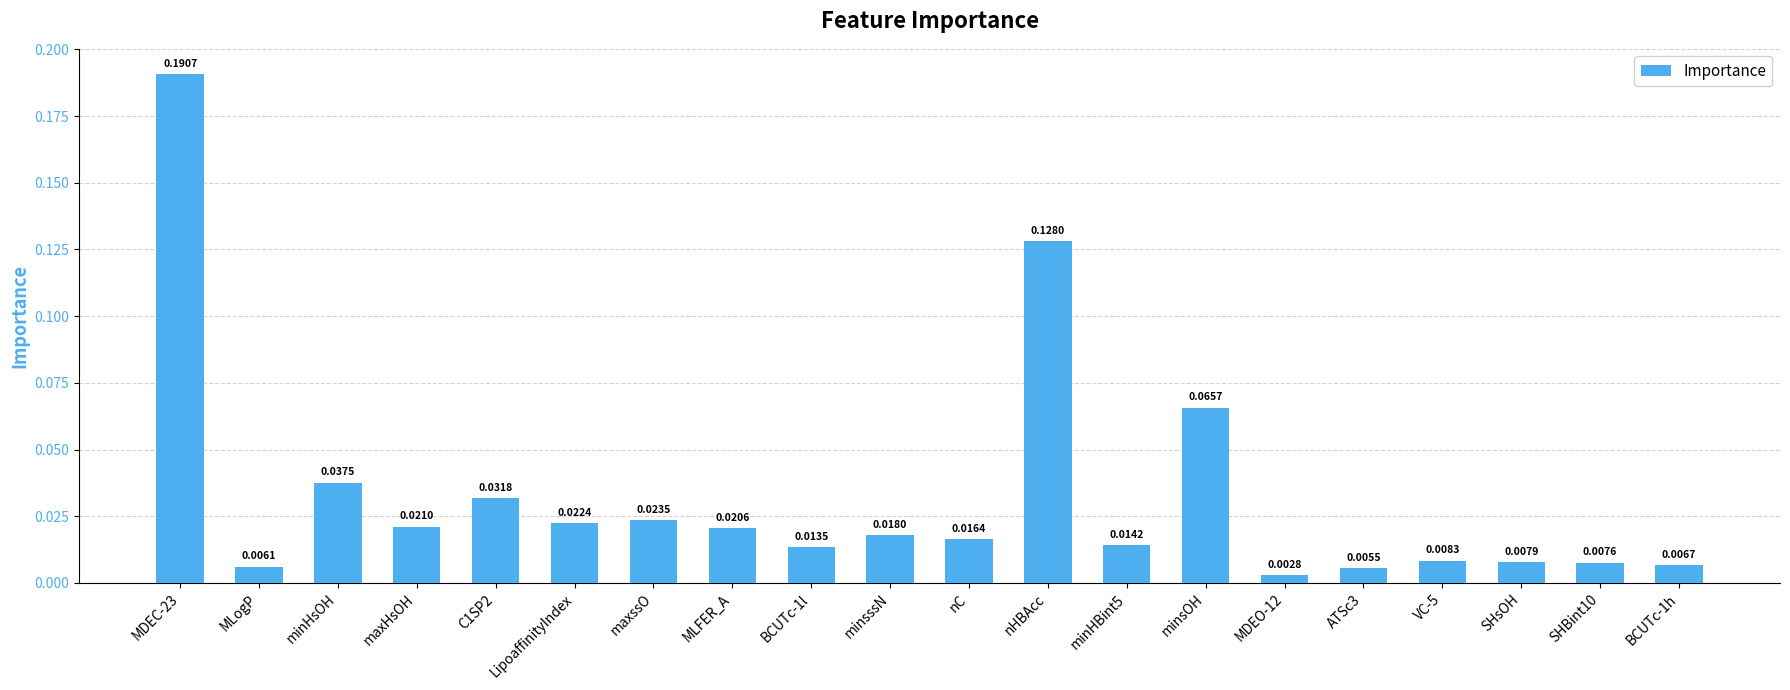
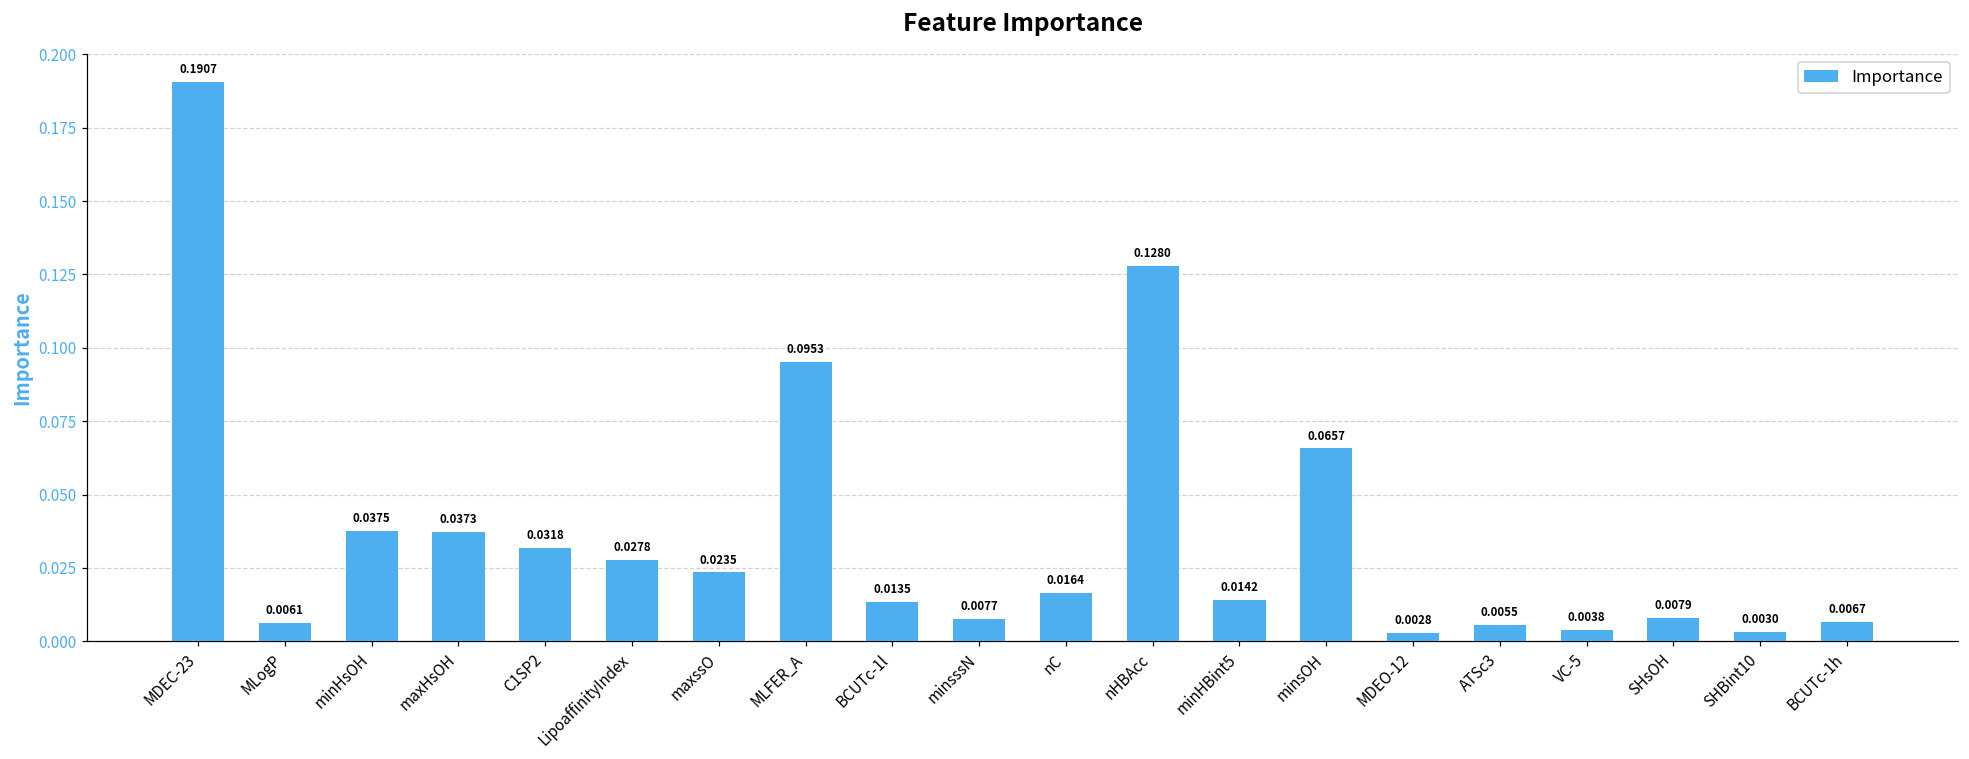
  {
    "MDEC-23": 0.1907,
    "MLogP": 0.0061,
    "minHsOH": 0.0375,
-   "maxHsOH": 0.0210,
+   "maxHsOH": 0.0373,
    "C1SP2": 0.0318,
-   "LipoaffinityIndex": 0.0224,
+   "LipoaffinityIndex": 0.0278,
    "maxssO": 0.0235,
-   "MLFER_A": 0.0206,
+   "MLFER_A": 0.0953,
    "BCUTc-1l": 0.0135,
-   "minsssN": 0.0180,
+   "minsssN": 0.0077,
    "nC": 0.0164,
    "nHBAcc": 0.1280,
    "minHBint5": 0.0142,
    "minsOH": 0.0657,
    "MDEO-12": 0.0028,
    "ATSc3": 0.0055,
-   "VC-5": 0.0083,
+   "VC-5": 0.0038,
    "SHsOH": 0.0079,
-   "SHBint10": 0.0076,
+   "SHBint10": 0.0030,
    "BCUTc-1h": 0.0067
  }
